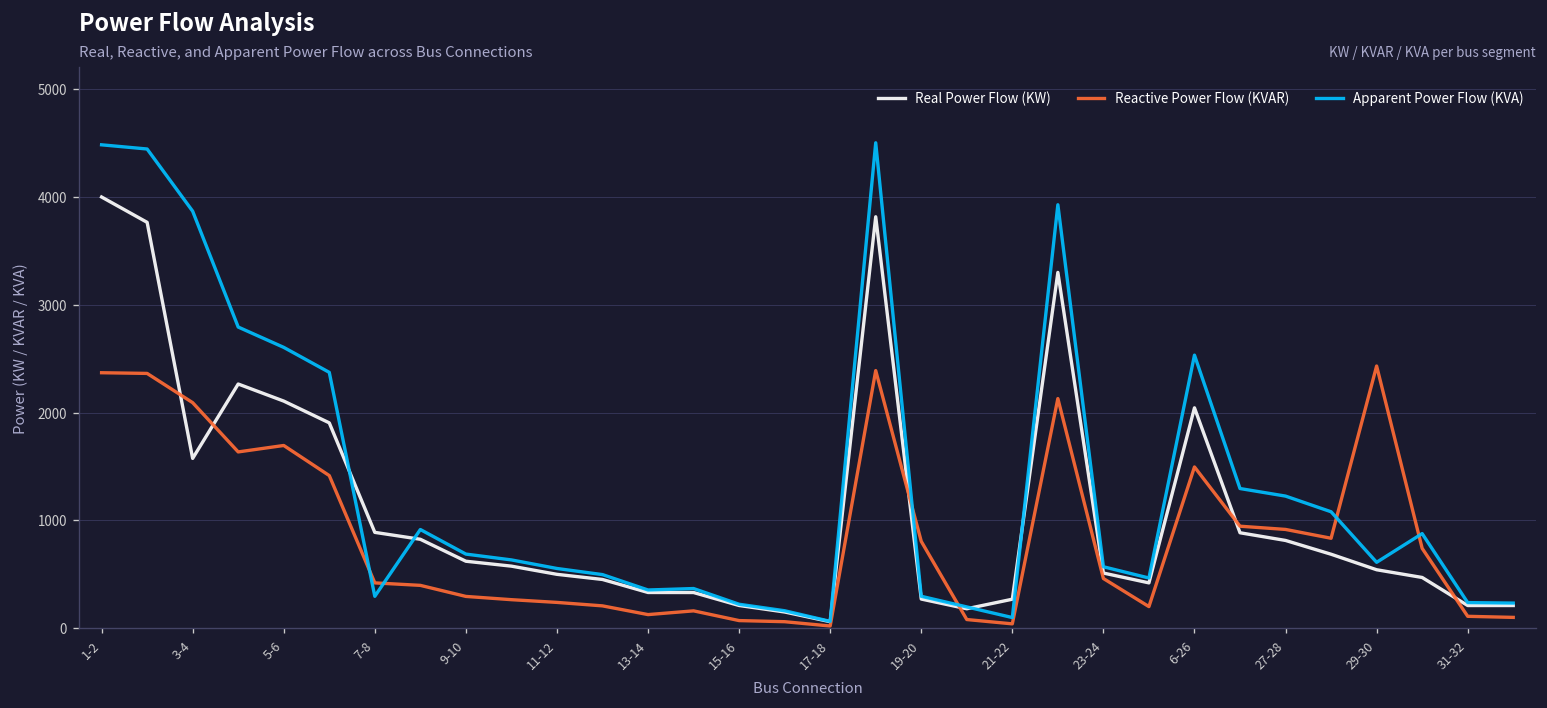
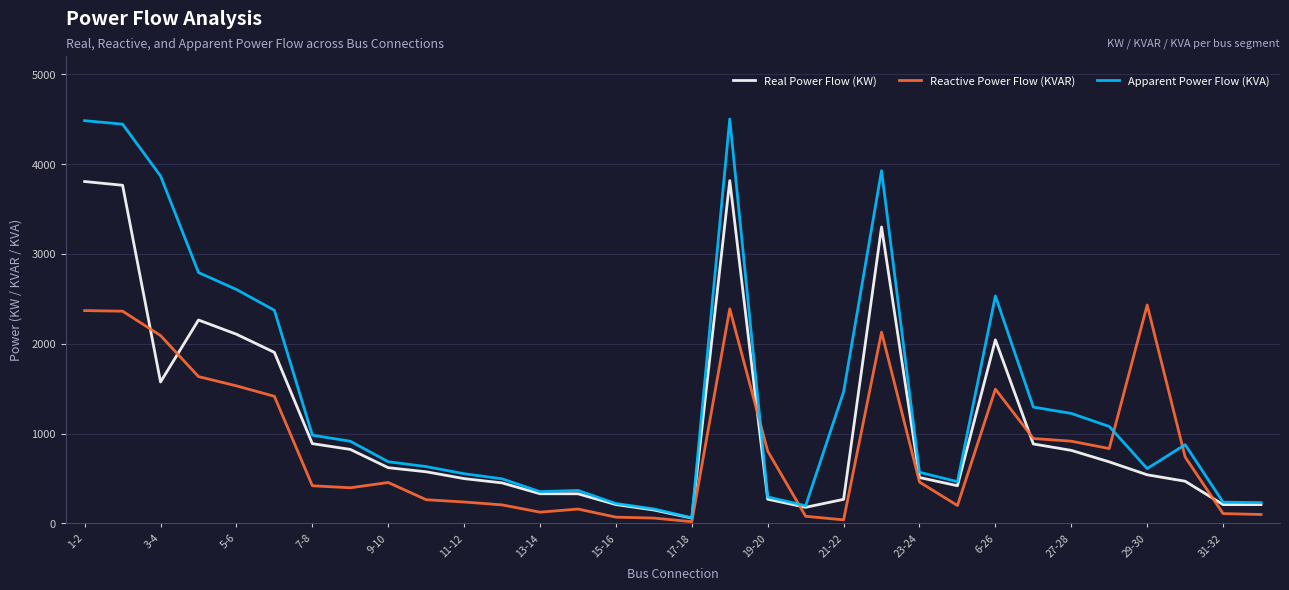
  {
    "Real Power Flow (KW)": {
-     "1-2": 4000,
+     "1-2": 3800,
      "3-4": 1600,
      "5-6": 2100,
      "7-8": 900,
      "9-10": 600,
      "11-12": 500,
      "21-22": 300,
      "23-24": 500,
      "6-26": 2000,
      "27-28": 800,
      "29-30": 500
    },
    "Reactive Power Flow (KVAR)": {
      "1-2": 2400,
      "3-4": 2100,
-     "5-6": 1700,
+     "5-6": 1500,
      "7-8": 400,
-     "9-10": 300,
+     "9-10": 500,
      "11-12": 200,
      "13-14": 100,
      "15-16": 100,
      "17-18": 0,
      "19-20": 800,
      "21-22": 0,
      "23-24": 500,
      "6-26": 1500,
      "27-28": 900,
      "29-30": 2400,
      "31-32": 100
    },
    "Apparent Power Flow (KVA)": {
      "1-2": 4500,
      "3-4": 3900,
      "5-6": 2600,
-     "7-8": 300,
+     "7-8": 1000,
      "9-10": 700,
      "11-12": 600,
-     "21-22": 100,
+     "21-22": 1500,
      "23-24": 600,
      "6-26": 2500,
      "27-28": 1200,
      "29-30": 600
    }
  }
